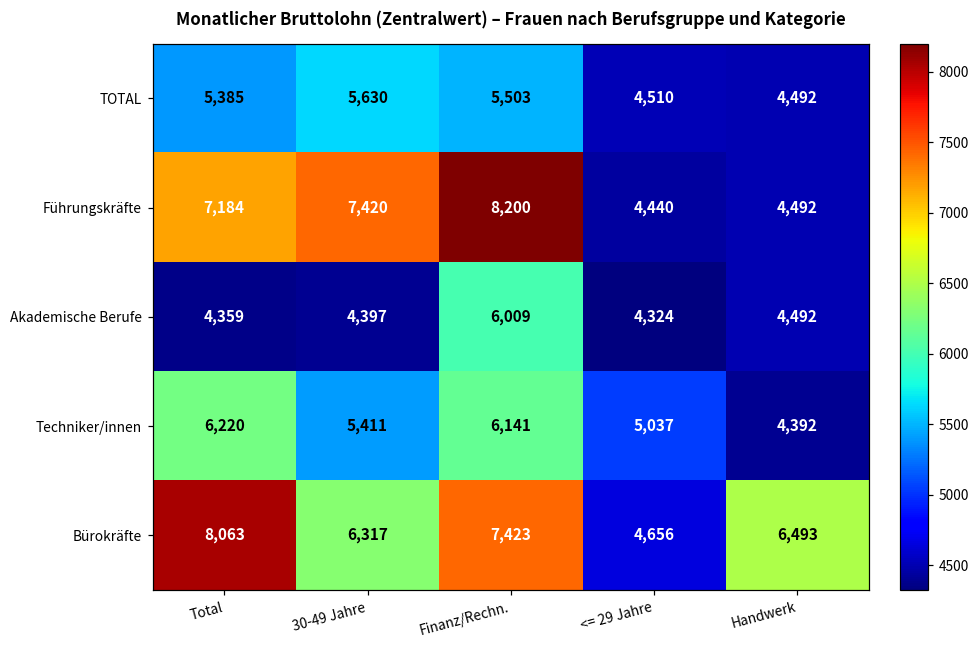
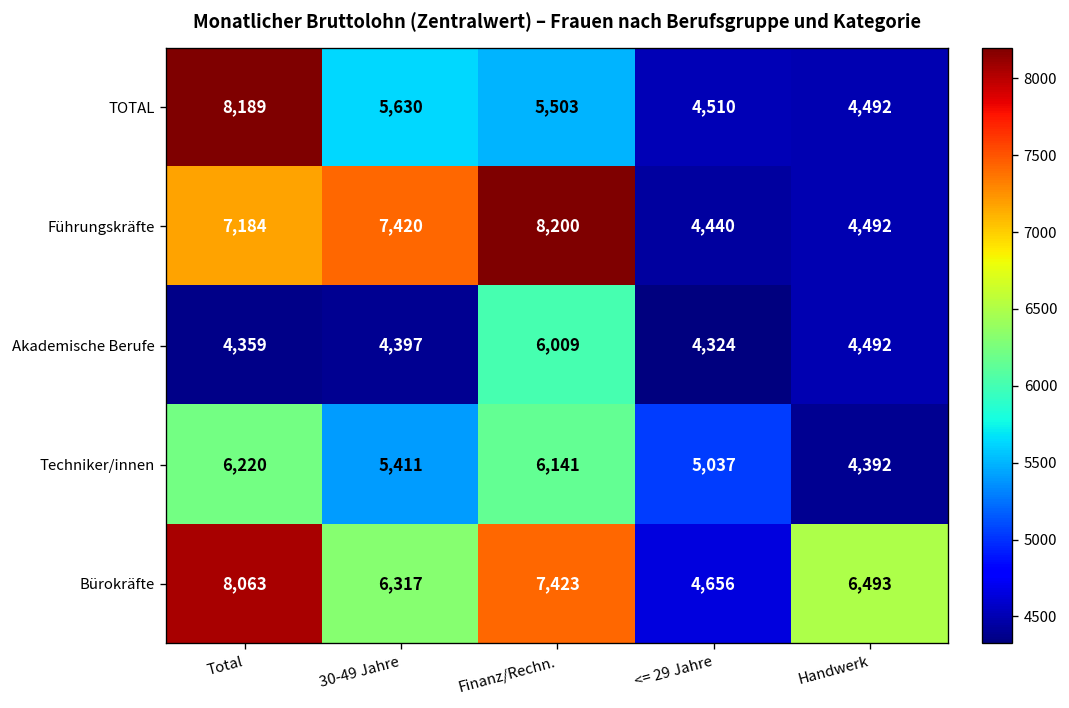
  {
    "TOTAL": {
-     "Total": "5,385",
+     "Total": "8,189",
      "30-49 Jahre": "5,630",
      "Finanz/Rechn.": "5,503",
      "<= 29 Jahre": "4,510",
      "Handwerk": "4,492"
    },
    "Führungskräfte": {
      "Total": "7,184",
      "30-49 Jahre": "7,420",
      "Finanz/Rechn.": "8,200",
      "<= 29 Jahre": "4,440",
      "Handwerk": "4,492"
    },
    "Akademische Berufe": {
      "Total": "4,359",
      "30-49 Jahre": "4,397",
      "Finanz/Rechn.": "6,009",
      "<= 29 Jahre": "4,324",
      "Handwerk": "4,492"
    },
    "Techniker/innen": {
      "Total": "6,220",
      "30-49 Jahre": "5,411",
      "Finanz/Rechn.": "6,141",
      "<= 29 Jahre": "5,037",
      "Handwerk": "4,392"
    },
    "Bürokräfte": {
      "Total": "8,063",
      "30-49 Jahre": "6,317",
      "Finanz/Rechn.": "7,423",
      "<= 29 Jahre": "4,656",
      "Handwerk": "6,493"
    }
  }
